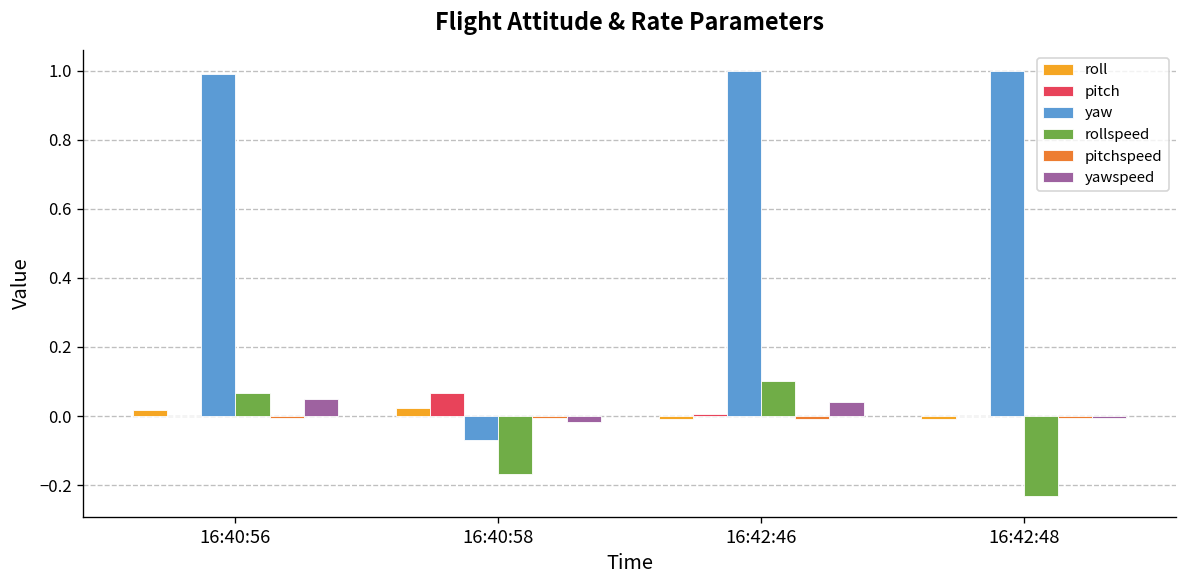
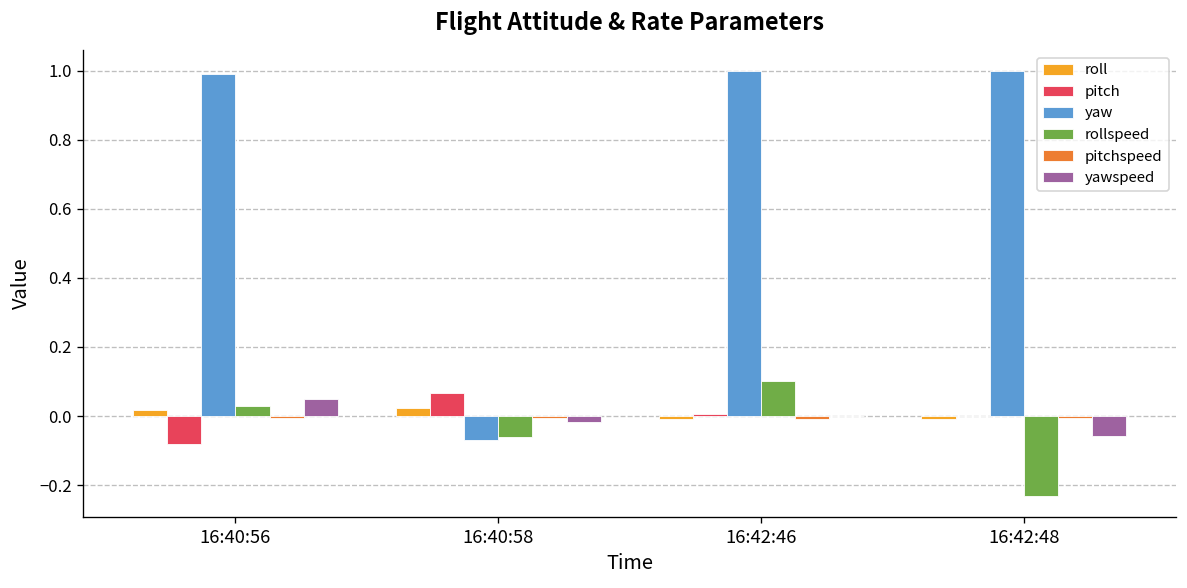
  {
    "pitch": {
-     "16:40:56": 0.00,
+     "16:40:56": -0.08,
      "16:40:58": 0.07
    },
    "yaw": {
      "16:40:56": 0.99,
      "16:40:58": -0.07,
      "16:42:46": 1.00,
      "16:42:48": 1.00
    },
    "rollspeed": {
-     "16:40:56": 0.07,
-     "16:40:58": -0.17,
+     "16:40:56": 0.03,
+     "16:40:58": -0.06,
      "16:42:46": 0.10,
      "16:42:48": -0.23
    },
    "yawspeed": {
      "16:40:56": 0.05,
      "16:40:58": -0.02,
-     "16:42:46": 0.04,
-     "16:42:48": -0.01
+     "16:42:46": 0.00,
+     "16:42:48": -0.06
    }
  }
